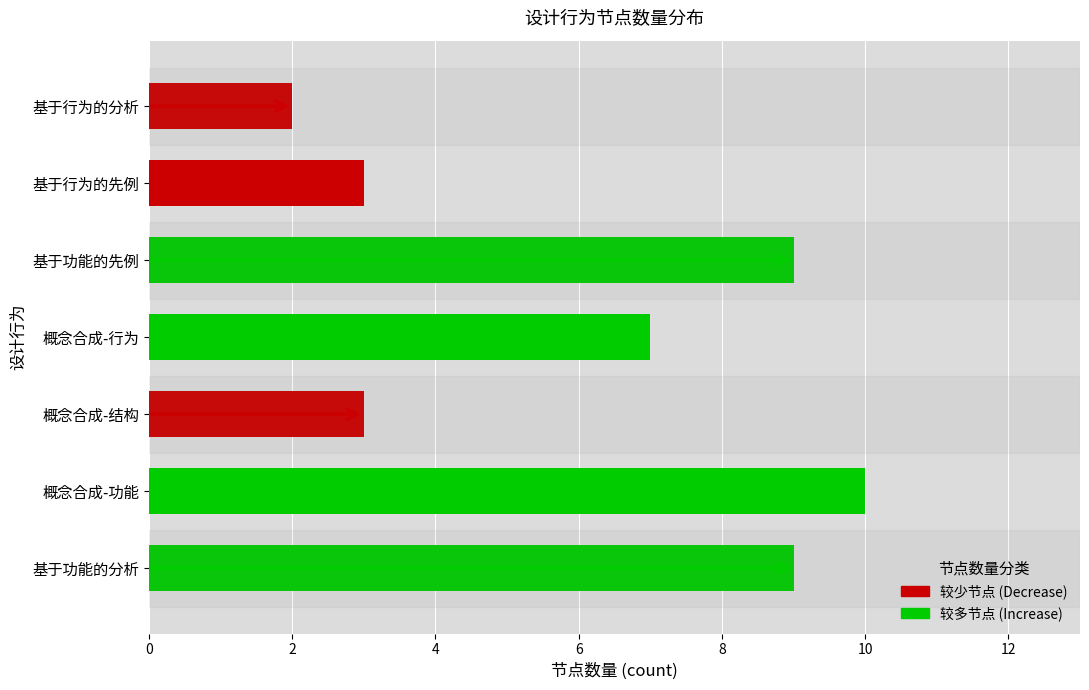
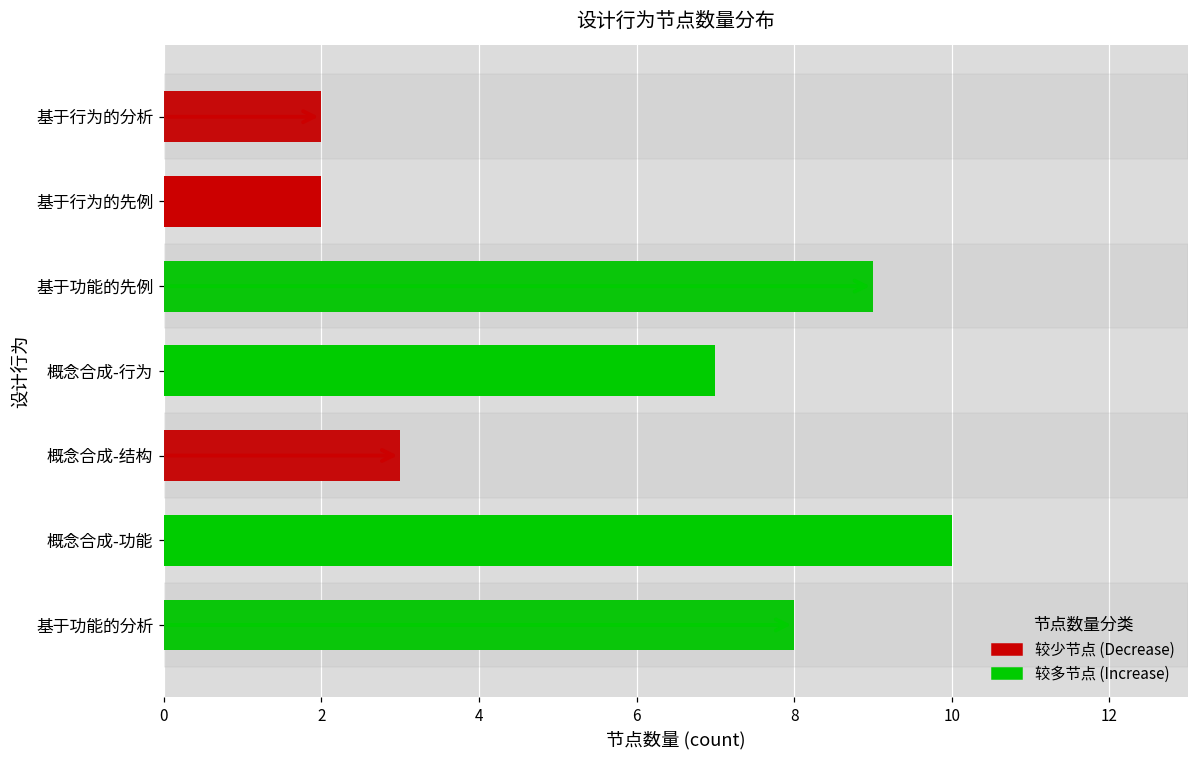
  {
    "基于行为的分析": 2,
-   "基于行为的先例": 3,
+   "基于行为的先例": 2,
    "基于功能的先例": 9,
    "概念合成-行为": 7,
    "概念合成-结构": 3,
    "概念合成-功能": 10,
-   "基于功能的分析": 9
+   "基于功能的分析": 8
  }
